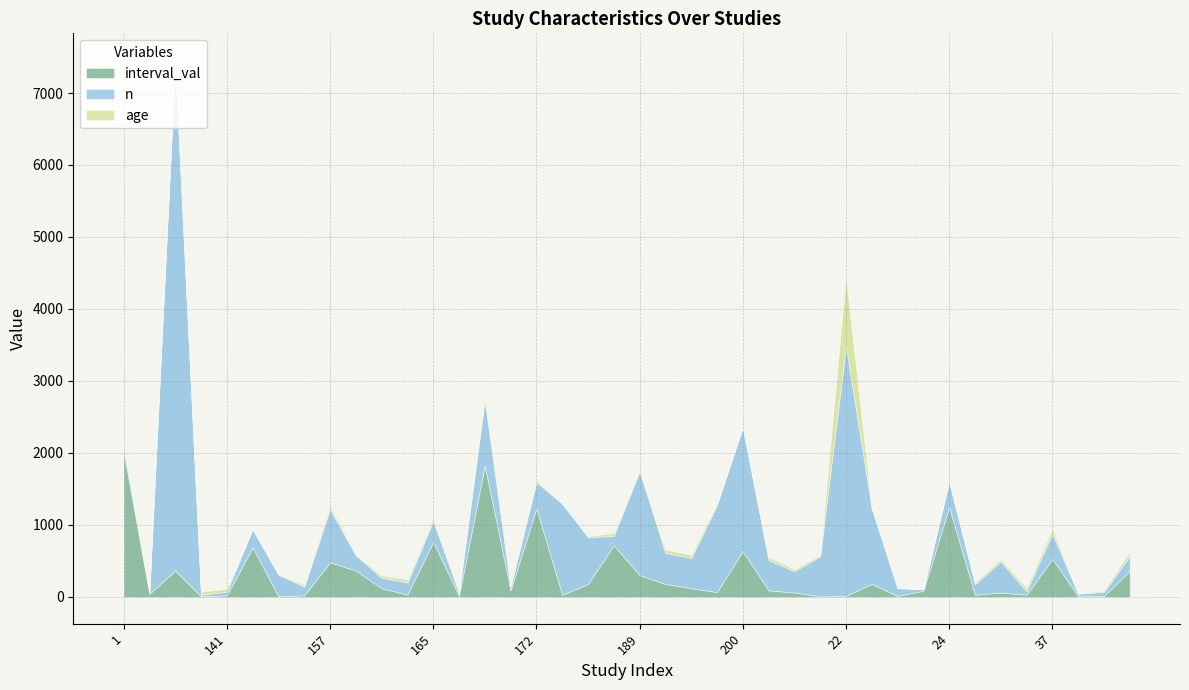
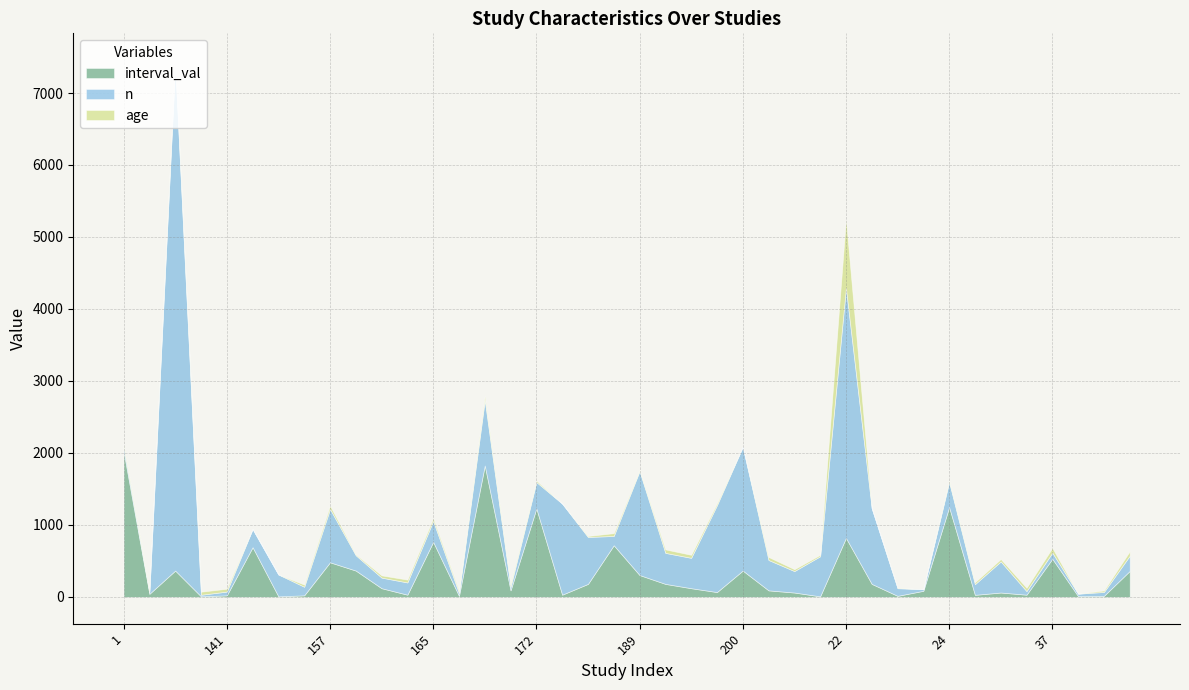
  {
    "interval_val": {
      "1": 2000,
      "157": 500,
      "165": 800,
      "172": 1200,
      "189": 300,
-     "200": 600,
-     "22": 0,
+     "200": 400,
+     "22": 800,
      "24": 1200,
      "37": 500
    },
    "n": {
      "1": 100,
      "141": 100,
      "157": 700,
      "165": 300,
      "22": 3500,
-     "37": 400
+     "37": 100
    },
    "age": {
      "1": 0,
      "141": 0,
      "157": 0,
      "165": 0,
      "22": 1000,
      "37": 100
    }
  }
